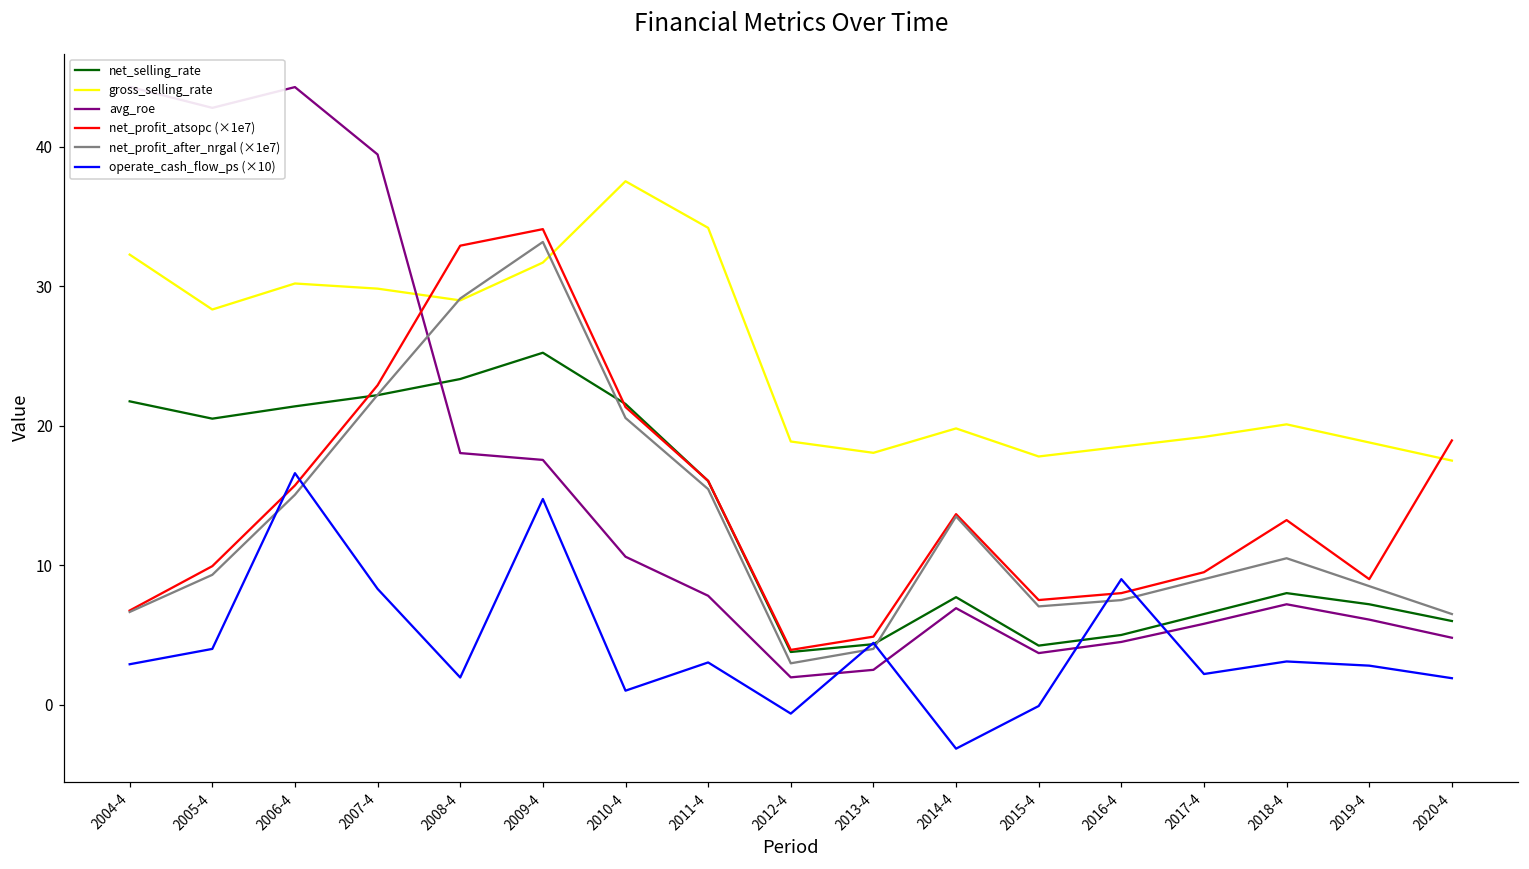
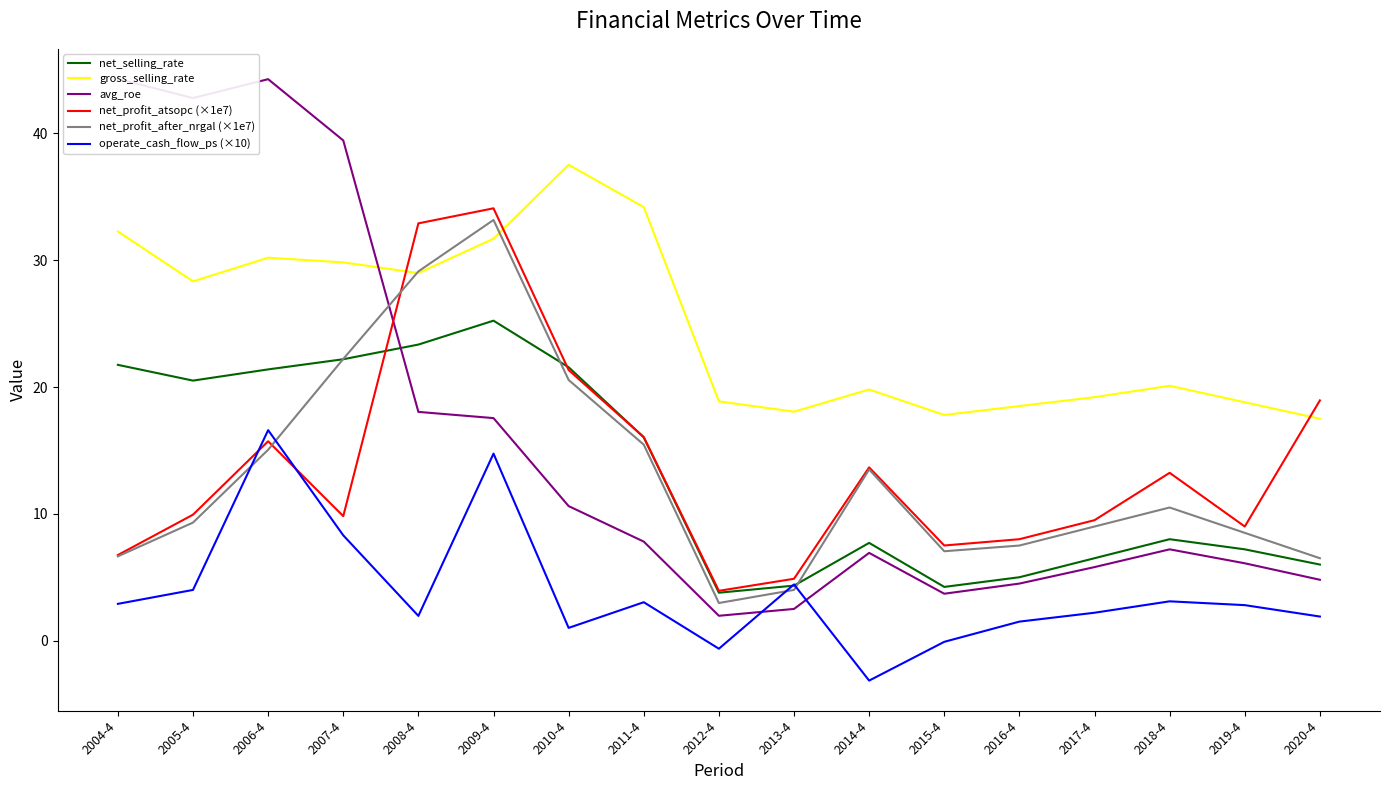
  {
    "net_selling_rate": {
      "2004-4": 21.8,
      "2005-4": 20.5,
      "2006-4": 21.4,
      "2008-4": 23.3,
      "2009-4": 25.2,
      "2010-4": 21.6,
      "2014-4": 7.7,
      "2015-4": 4.2,
      "2016-4": 5.0,
      "2017-4": 6.5,
      "2018-4": 8.0,
      "2019-4": 7.2,
      "2020-4": 6.0
    },
    "gross_selling_rate": {
      "2004-4": 32.3,
      "2005-4": 28.3,
      "2006-4": 30.2,
      "2007-4": 29.8,
      "2009-4": 31.7,
      "2010-4": 37.5,
      "2011-4": 34.2,
      "2012-4": 18.9,
      "2013-4": 18.1,
      "2014-4": 19.8,
      "2015-4": 17.8,
      "2016-4": 18.5,
      "2017-4": 19.2,
      "2018-4": 20.1,
      "2019-4": 18.8,
      "2020-4": 17.5
    },
    "avg_roe": {
      "2006-4": 44.3,
      "2007-4": 39.5,
      "2008-4": 18.0,
      "2009-4": 17.6,
      "2010-4": 10.6,
      "2011-4": 7.8,
      "2012-4": 2.0,
      "2013-4": 2.5,
      "2014-4": 6.9,
      "2015-4": 3.7,
      "2016-4": 4.5,
      "2017-4": 5.8,
      "2018-4": 7.2,
      "2019-4": 6.1,
      "2020-4": 4.8
    },
    "net_profit_atsopc (×1e7)": {
      "2005-4": 9.9,
      "2006-4": 15.7,
-     "2007-4": 22.9,
+     "2007-4": 9.8,
      "2008-4": 32.9,
      "2009-4": 34.1,
      "2010-4": 21.3,
      "2013-4": 4.9,
      "2015-4": 7.5,
      "2016-4": 8.0,
      "2017-4": 9.5,
      "2018-4": 13.2,
      "2019-4": 9.0,
      "2020-4": 18.9
    },
    "net_profit_after_nrgal (×1e7)": {
      "2005-4": 9.3,
      "2006-4": 15.1,
      "2009-4": 33.2,
      "2010-4": 20.6,
      "2011-4": 15.5,
      "2012-4": 3.0,
      "2013-4": 4.0,
      "2015-4": 7.0,
      "2016-4": 7.5,
      "2017-4": 9.0,
      "2018-4": 10.5,
      "2019-4": 8.5,
      "2020-4": 6.5
    },
    "operate_cash_flow_ps (×10)": {
      "2004-4": 2.9,
      "2005-4": 4.0,
      "2006-4": 16.6,
      "2007-4": 8.3,
      "2008-4": 2.0,
      "2009-4": 14.7,
      "2010-4": 1.0,
      "2011-4": 3.0,
      "2012-4": -0.6,
      "2014-4": -3.2,
      "2015-4": -0.1,
-     "2016-4": 9.0,
+     "2016-4": 1.5,
      "2017-4": 2.2,
      "2018-4": 3.1,
      "2019-4": 2.8,
      "2020-4": 1.9
    }
  }
